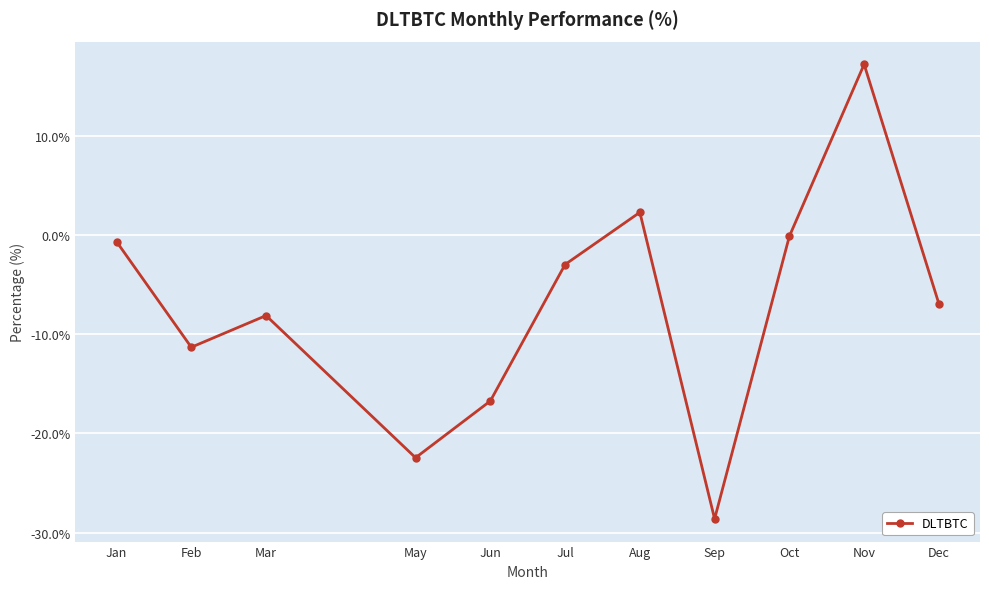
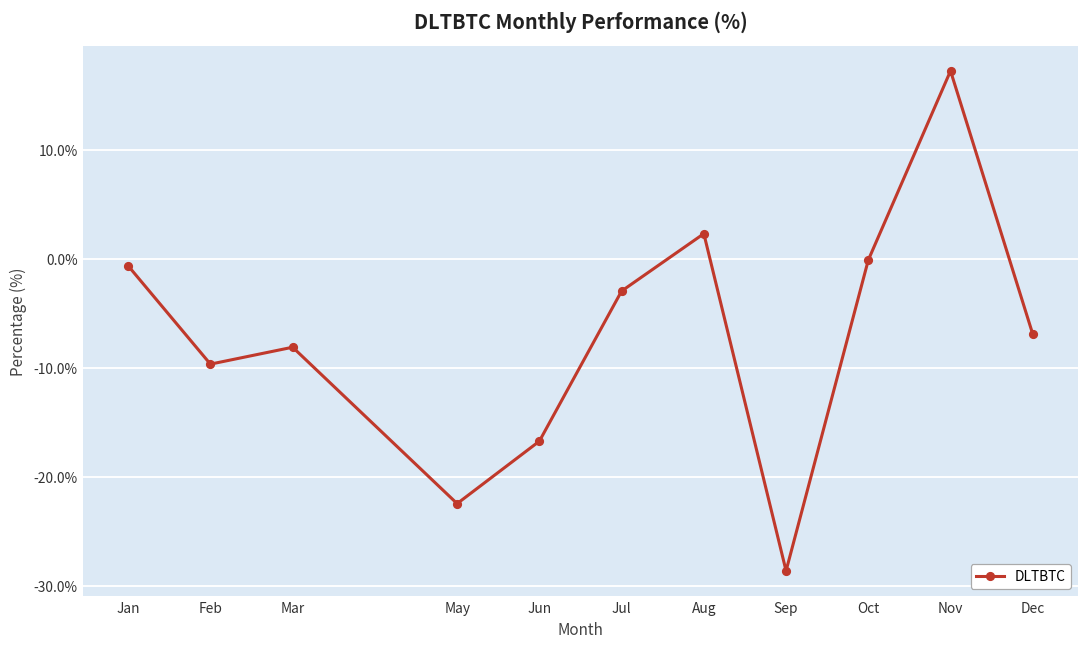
  {
    "Jan": "-1%",
-   "Feb": "-11%",
+   "Feb": "-10%",
    "Mar": "-8%",
    "May": "-22%",
    "Jun": "-17%",
    "Jul": "-3%",
    "Aug": "2%",
    "Sep": "-29%",
    "Oct": "0%",
    "Nov": "17%",
    "Dec": "-7%"
  }
